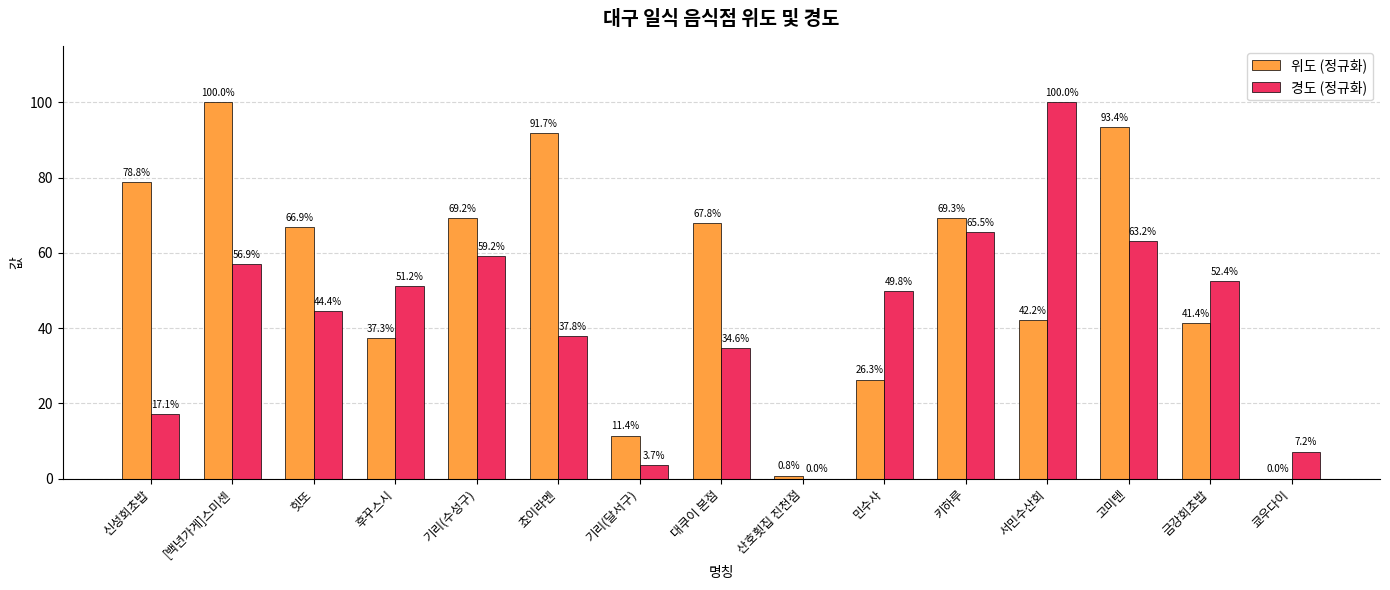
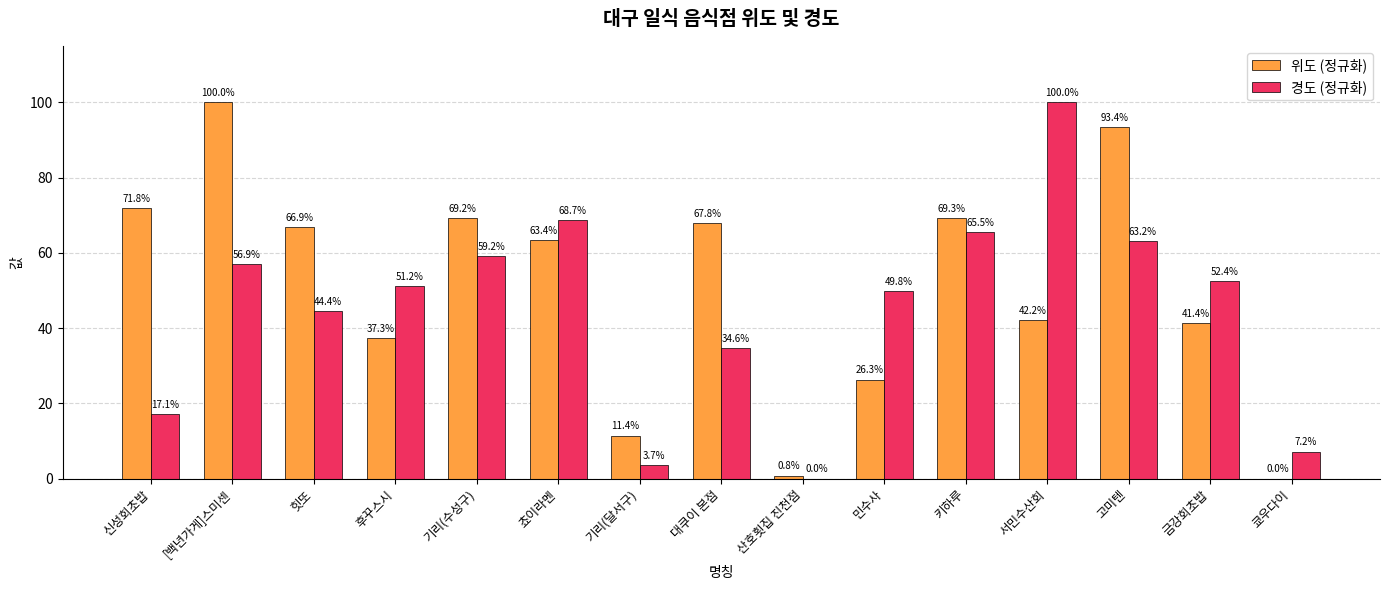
  {
    "위도 (정규화)": {
-     "신성회초밥": "78.8%",
+     "신성회초밥": "71.8%",
      "[백년가게]스미센": "100.0%",
      "힛또": "66.9%",
      "후꾸스시": "37.3%",
      "기리(수성구)": "69.2%",
-     "쵸이라멘": "91.7%",
+     "쵸이라멘": "63.4%",
      "기리(달서구)": "11.4%",
      "대쿠이 본점": "67.8%",
      "산호횟집 진천점": "0.8%",
      "민수사": "26.3%",
      "키하루": "69.3%",
      "서민수산회": "42.2%",
      "고미텐": "93.4%",
      "금강회초밥": "41.4%",
      "쿄우다이": "0.0%"
    },
    "경도 (정규화)": {
      "신성회초밥": "17.1%",
      "[백년가게]스미센": "56.9%",
      "힛또": "44.4%",
      "후꾸스시": "51.2%",
      "기리(수성구)": "59.2%",
-     "쵸이라멘": "37.8%",
+     "쵸이라멘": "68.7%",
      "기리(달서구)": "3.7%",
      "대쿠이 본점": "34.6%",
      "산호횟집 진천점": "0.0%",
      "민수사": "49.8%",
      "키하루": "65.5%",
      "서민수산회": "100.0%",
      "고미텐": "63.2%",
      "금강회초밥": "52.4%",
      "쿄우다이": "7.2%"
    }
  }
